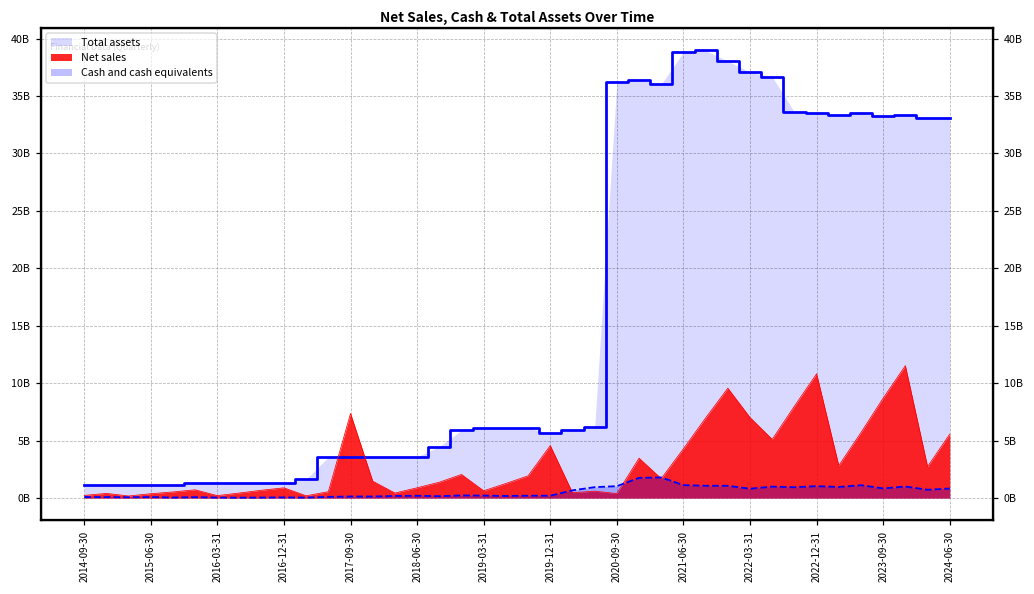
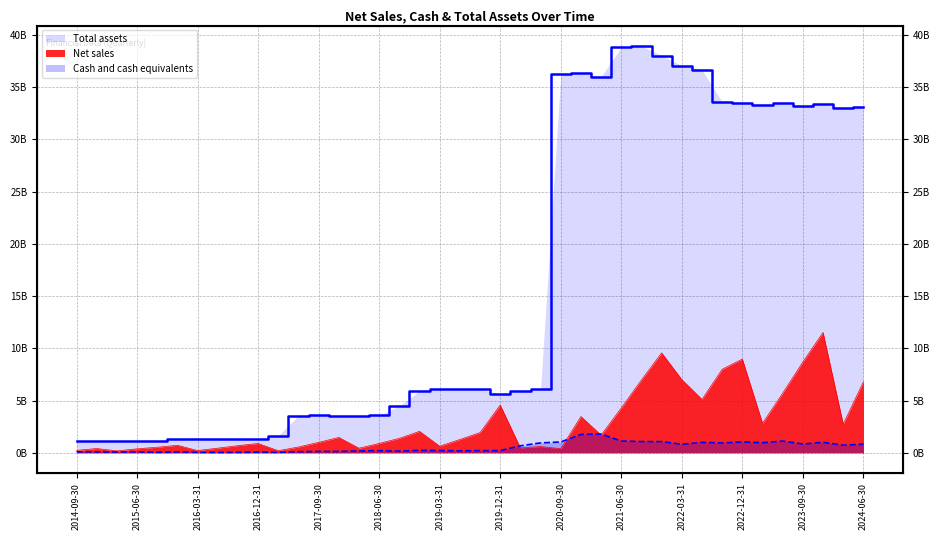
  {
    "Net sales": {
      "2015-06-30": 400000000,
      "2016-12-31": 900000000,
-     "2017-09-30": 7400000000,
+     "2017-09-30": 1000000000,
      "2018-06-30": 900000000,
      "2019-03-31": 600000000,
      "2019-12-31": 4600000000,
      "2020-09-30": 400000000,
      "2021-06-30": 4300000000,
      "2022-03-31": 7000000000,
-     "2022-12-31": 10800000000,
+     "2022-12-31": 9000000000,
      "2023-09-30": 8700000000,
-     "2024-06-30": 5600000000
+     "2024-06-30": 6800000000
    }
  }
